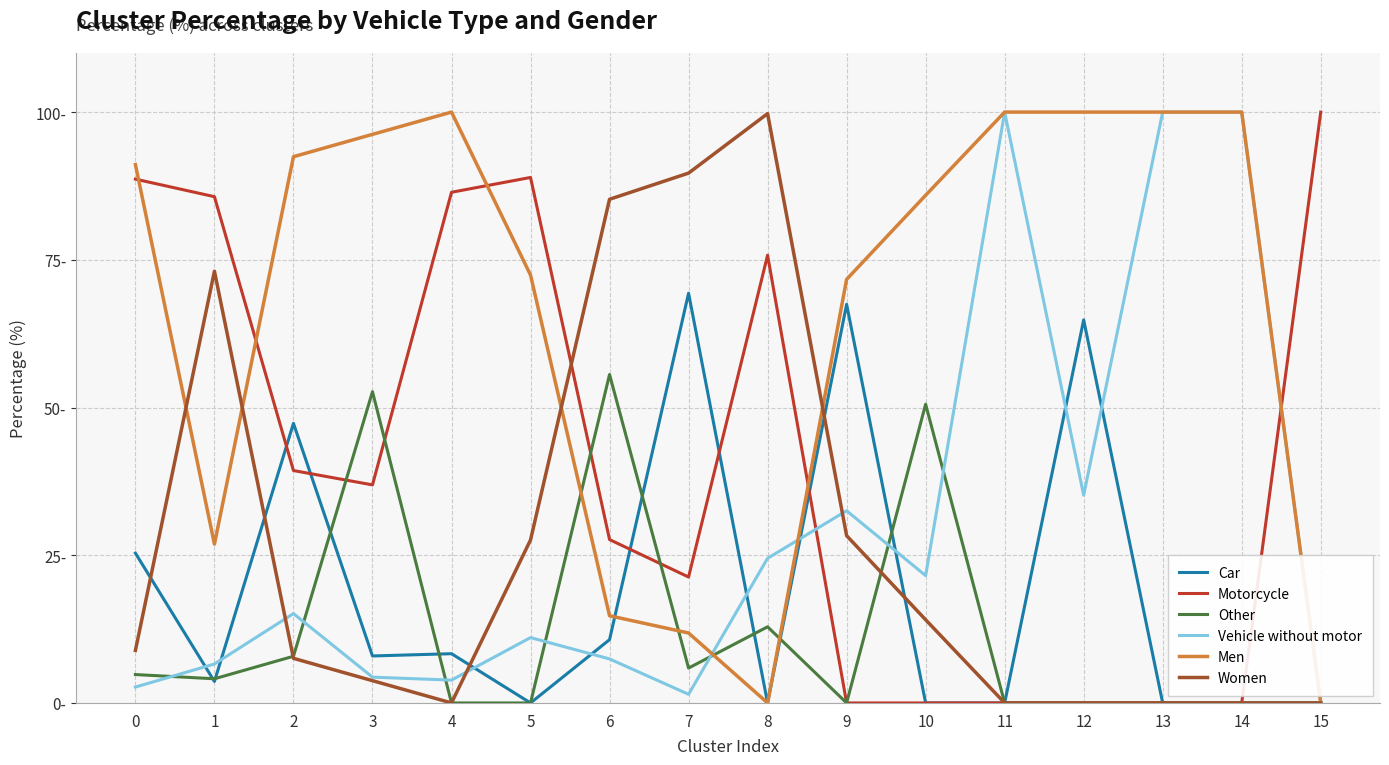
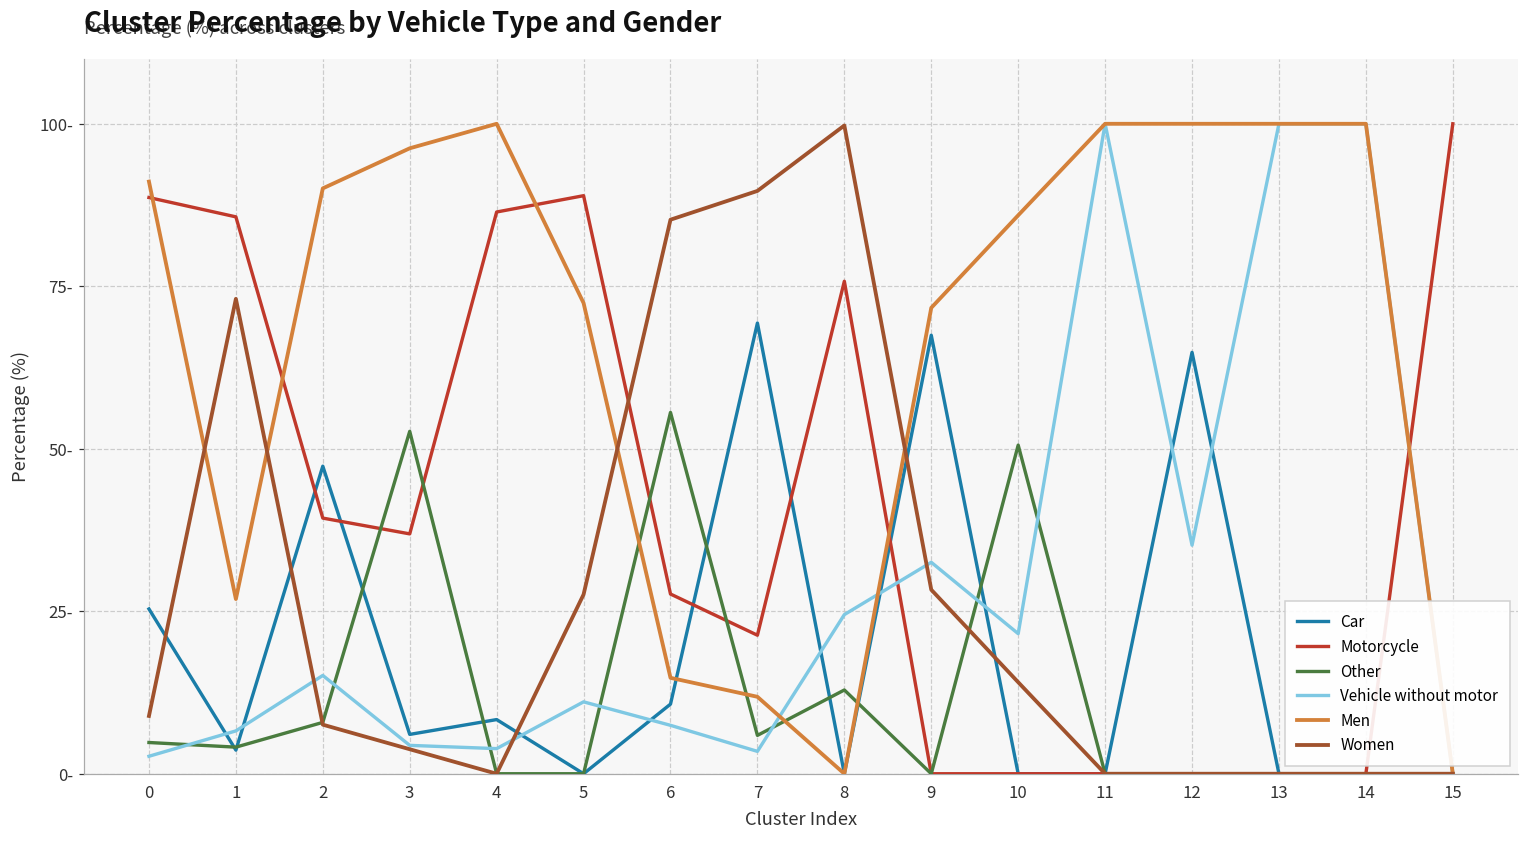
  {
    "Car": {
      "0": "25-",
      "1": "4-",
      "2": "47-",
-     "3": "8-",
+     "3": "6-",
      "4": "8-",
      "6": "11-",
      "7": "69-",
      "9": "67-",
      "12": "65-"
    },
    "Other": {
      "0": "5-",
      "1": "4-",
      "3": "53-",
      "6": "56-",
      "7": "6-",
      "8": "13-",
      "10": "51-"
    },
    "Vehicle without motor": {
      "0": "3-",
      "1": "7-",
      "2": "15-",
      "3": "4-",
      "4": "4-",
      "5": "11-",
      "6": "7-",
-     "7": "1-",
+     "7": "3-",
      "8": "24-",
      "9": "33-",
      "10": "22-",
      "12": "35-"
    },
    "Men": {
      "0": "91-",
      "1": "27-",
-     "2": "92-",
+     "2": "90-",
      "3": "96-",
      "4": "100-",
      "5": "72-",
      "6": "15-",
      "7": "12-",
      "9": "72-",
      "10": "86-",
      "12": "100-"
    }
  }
